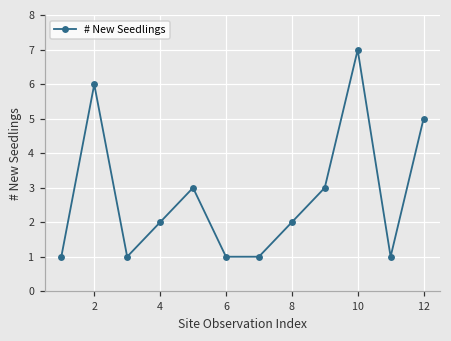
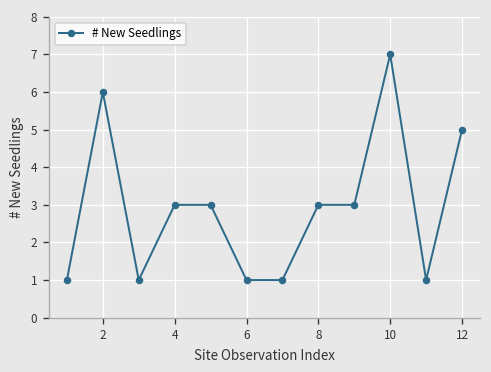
  {
    "2": 6,
-   "4": 2,
+   "4": 3,
    "6": 1,
-   "8": 2,
+   "8": 3,
    "10": 7,
    "12": 5
  }
